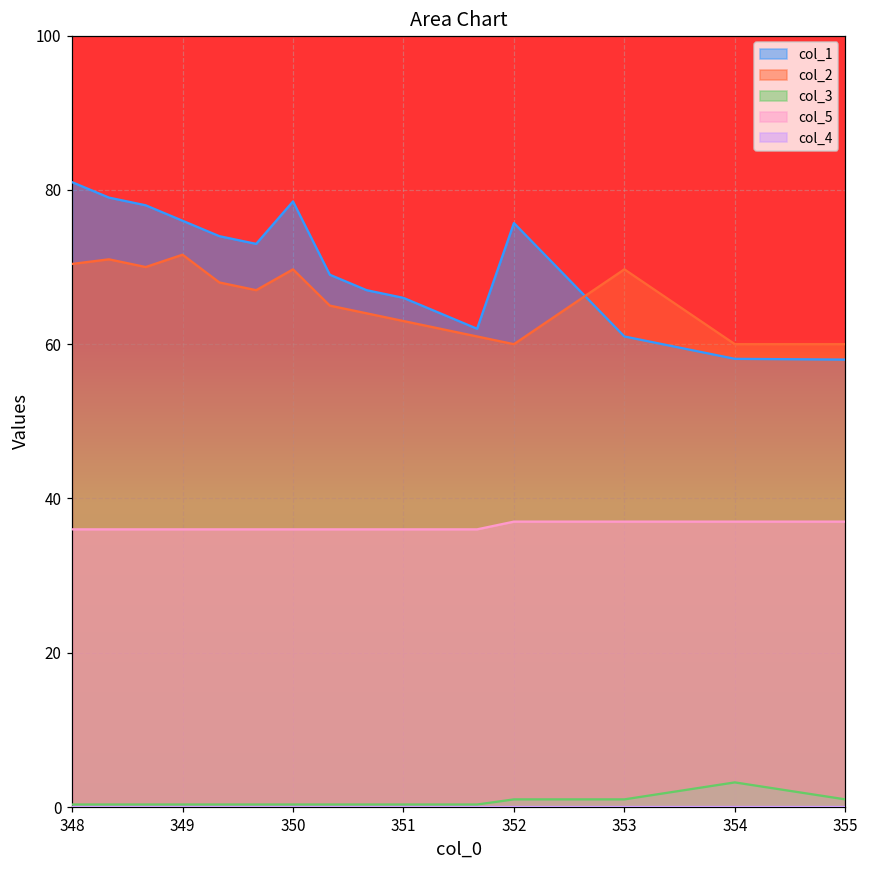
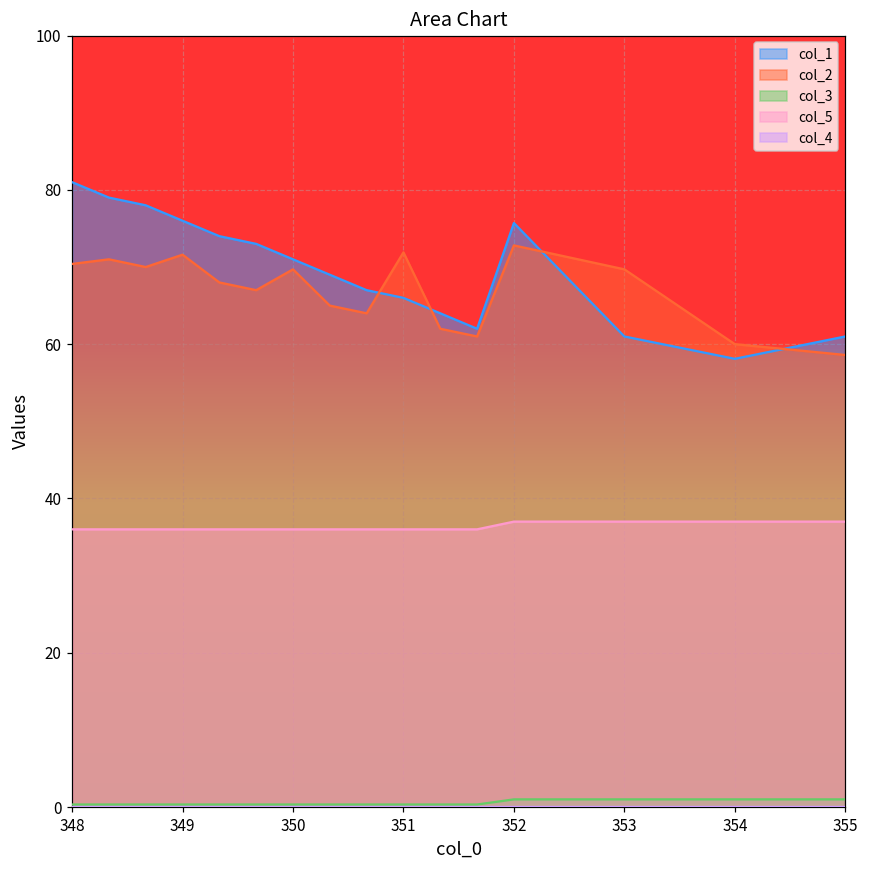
  {
    "col_1": {
      "348": 81,
      "349": 76,
-     "350": 79,
+     "350": 71,
      "351": 66,
      "352": 76,
      "353": 61,
      "354": 58,
-     "355": 58
+     "355": 61
    },
    "col_2": {
      "348": 70,
      "349": 72,
      "350": 70,
-     "351": 63,
-     "352": 60,
+     "351": 72,
+     "352": 73,
      "353": 70,
      "354": 60,
-     "355": 60
+     "355": 59
    },
    "col_3": {
      "352": 1,
      "353": 1,
-     "354": 3,
+     "354": 1,
      "355": 1
    }
  }
